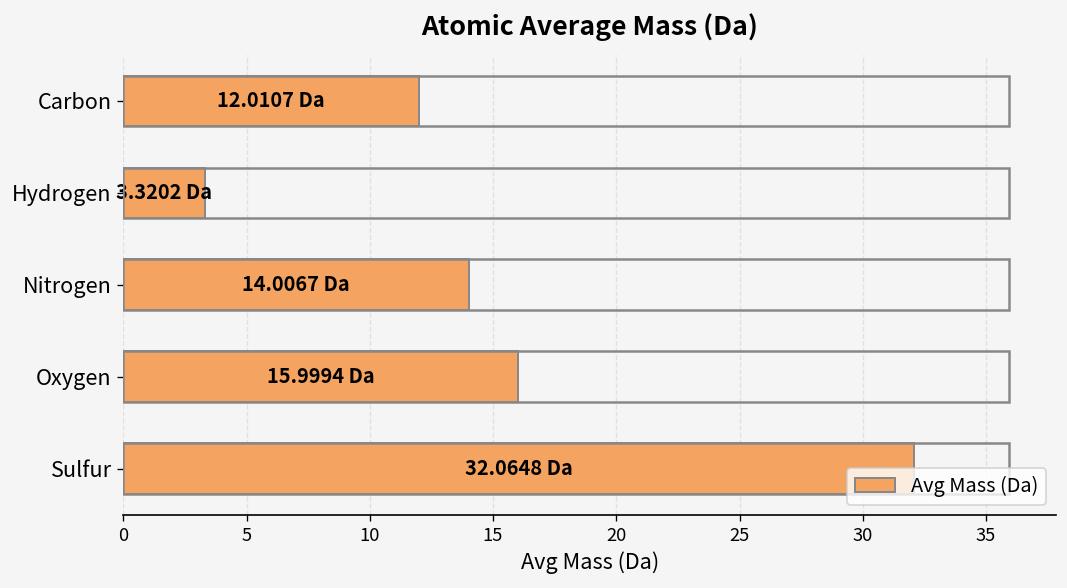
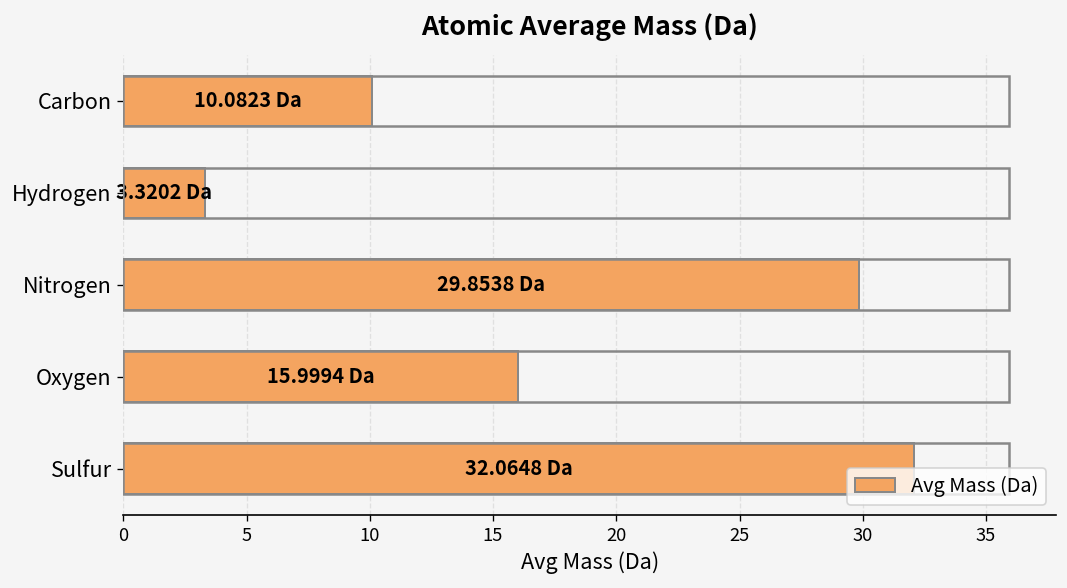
  {
-   "Carbon": 12.0107,
+   "Carbon": 10.0823,
    "Hydrogen": 3.3202,
-   "Nitrogen": 14.0067,
+   "Nitrogen": 29.8538,
    "Oxygen": 15.9994
  }
